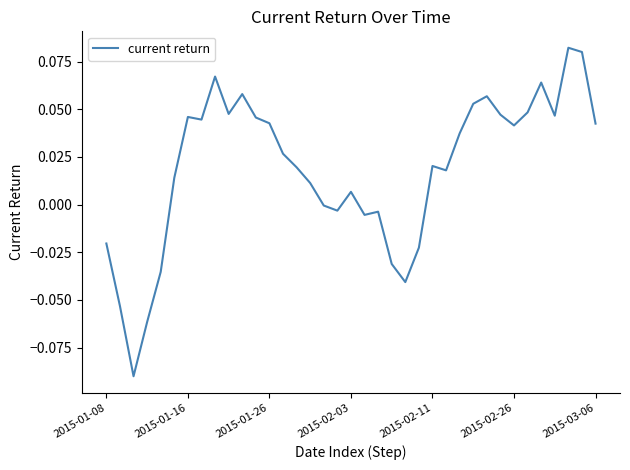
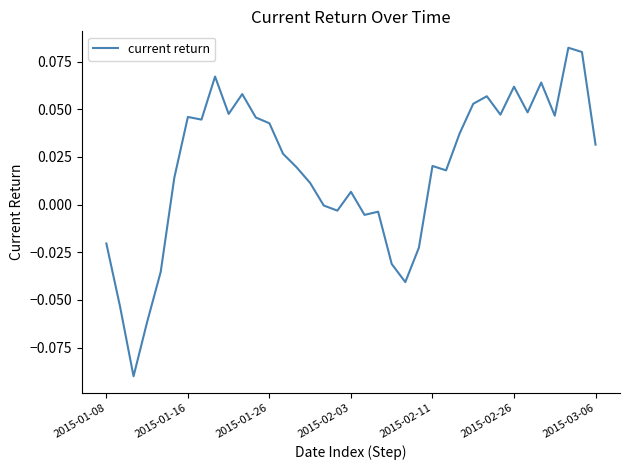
  {
    "2015-01-08": -0.020,
    "2015-01-16": 0.046,
    "2015-01-26": 0.043,
    "2015-02-03": 0.007,
    "2015-02-11": 0.020,
-   "2015-02-26": 0.042,
-   "2015-03-06": 0.042
+   "2015-02-26": 0.062,
+   "2015-03-06": 0.031
  }
